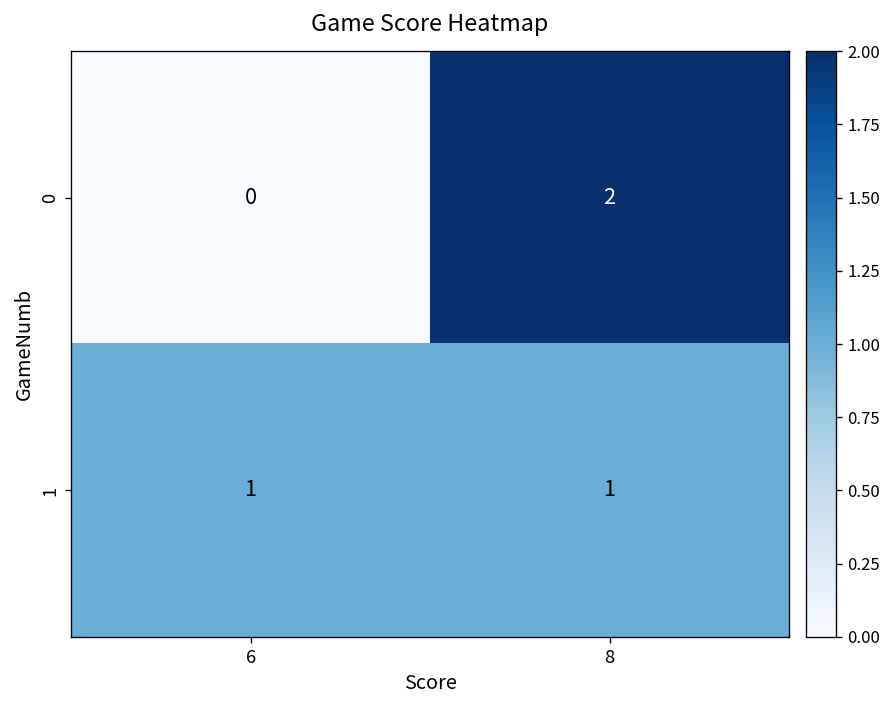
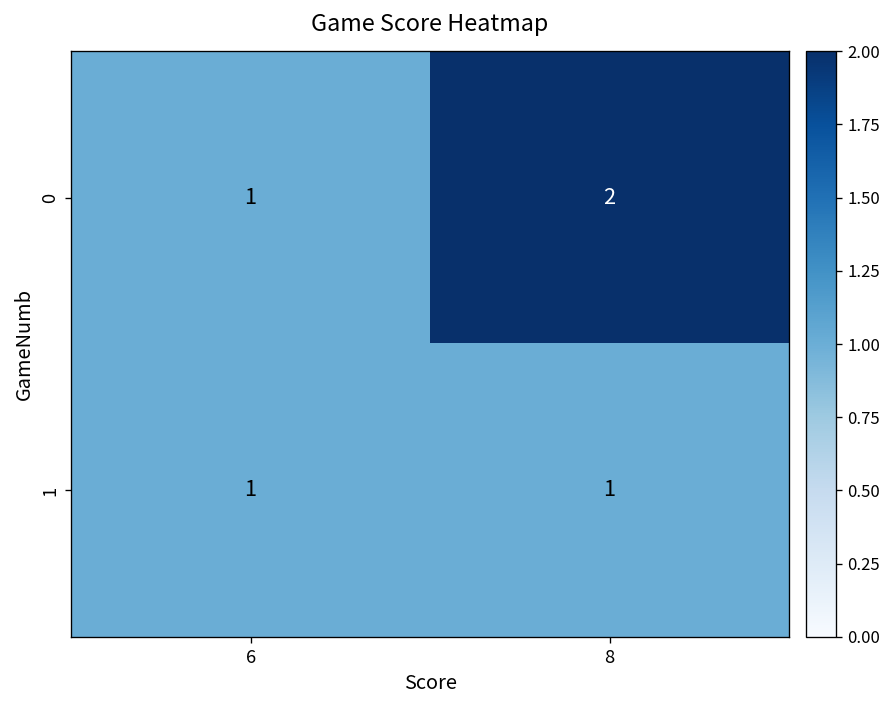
  {
    "0": {
-     "6": 0,
+     "6": 1,
      "8": 2
    },
    "1": {
      "6": 1,
      "8": 1
    }
  }
